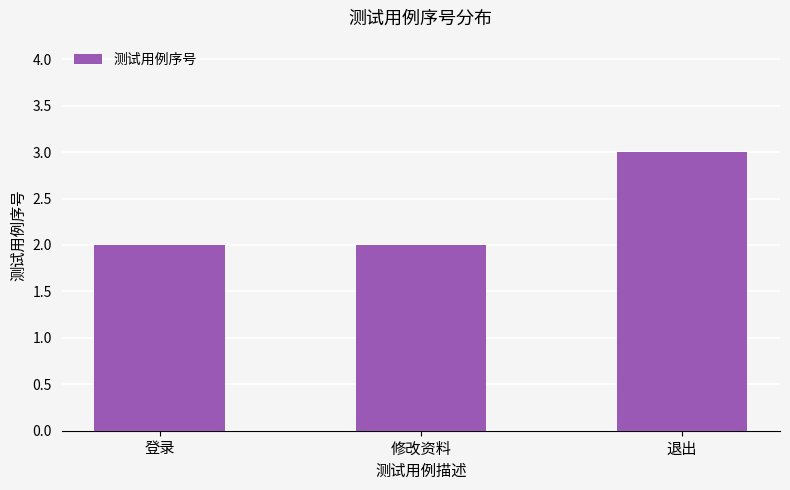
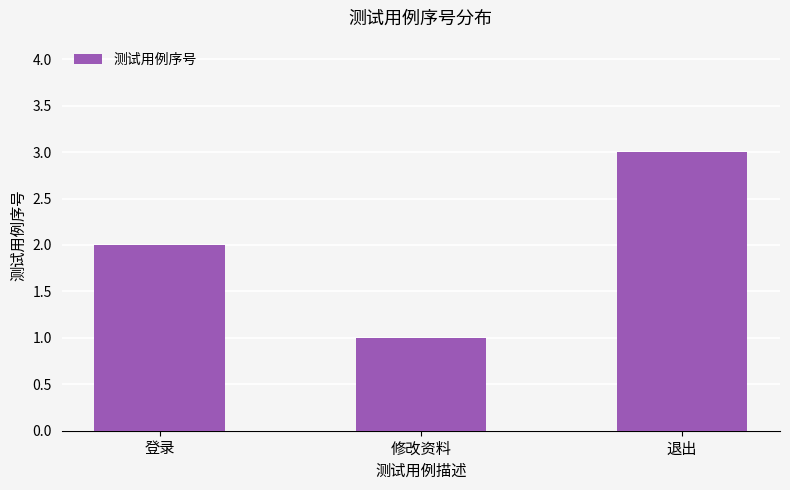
  {
    "登录": 2,
-   "修改资料": 2,
+   "修改资料": 1,
    "退出": 3
  }
